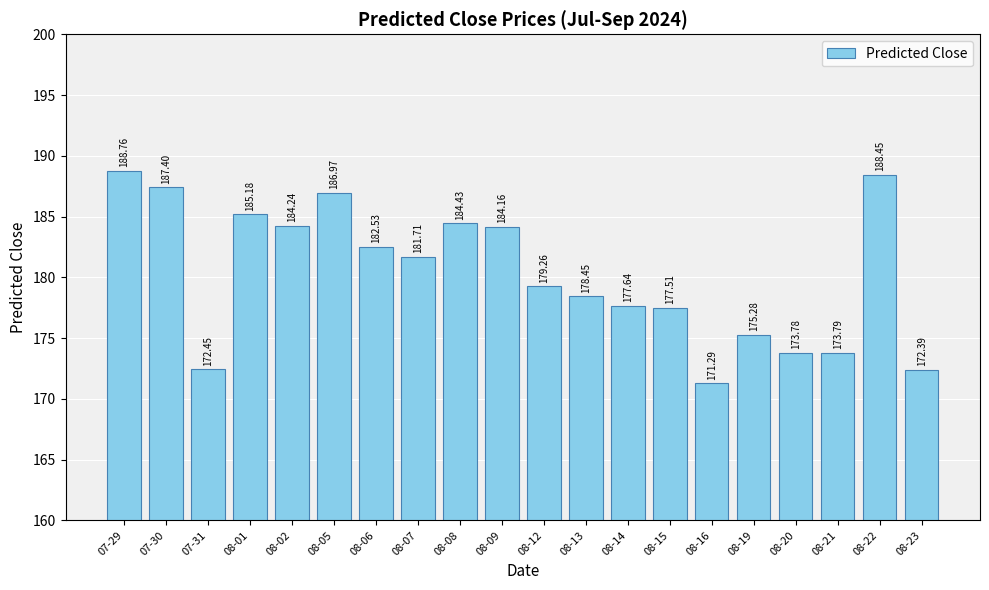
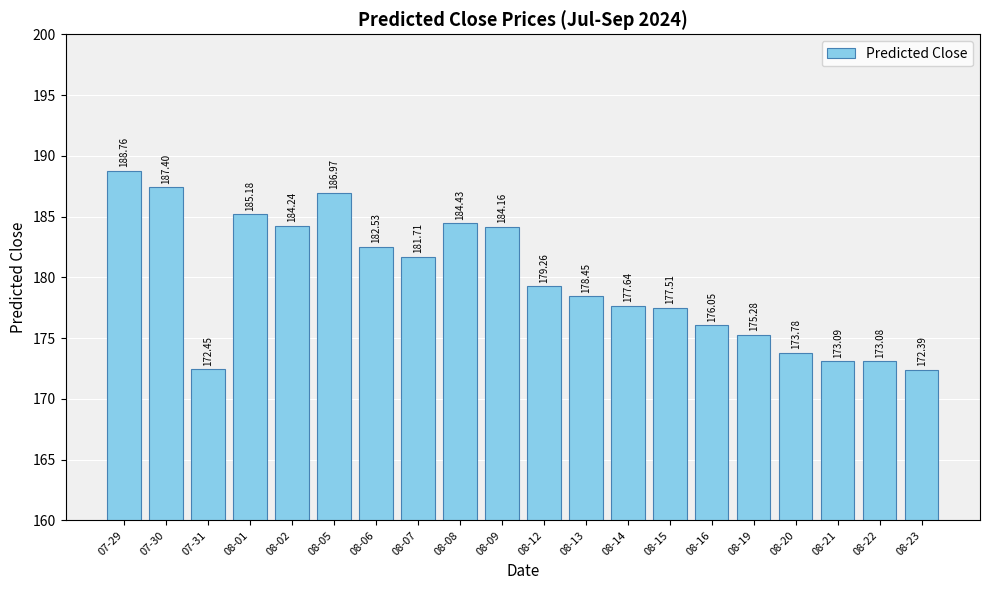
  {
    "07-29": 188.76,
    "07-30": 187.40,
    "07-31": 172.45,
    "08-01": 185.18,
    "08-02": 184.24,
    "08-05": 186.97,
    "08-06": 182.53,
    "08-07": 181.71,
    "08-08": 184.43,
    "08-09": 184.16,
    "08-12": 179.26,
    "08-13": 178.45,
    "08-14": 177.64,
    "08-15": 177.51,
-   "08-16": 171.29,
+   "08-16": 176.05,
    "08-19": 175.28,
    "08-20": 173.78,
-   "08-21": 173.79,
-   "08-22": 188.45,
+   "08-21": 173.09,
+   "08-22": 173.08,
    "08-23": 172.39
  }
